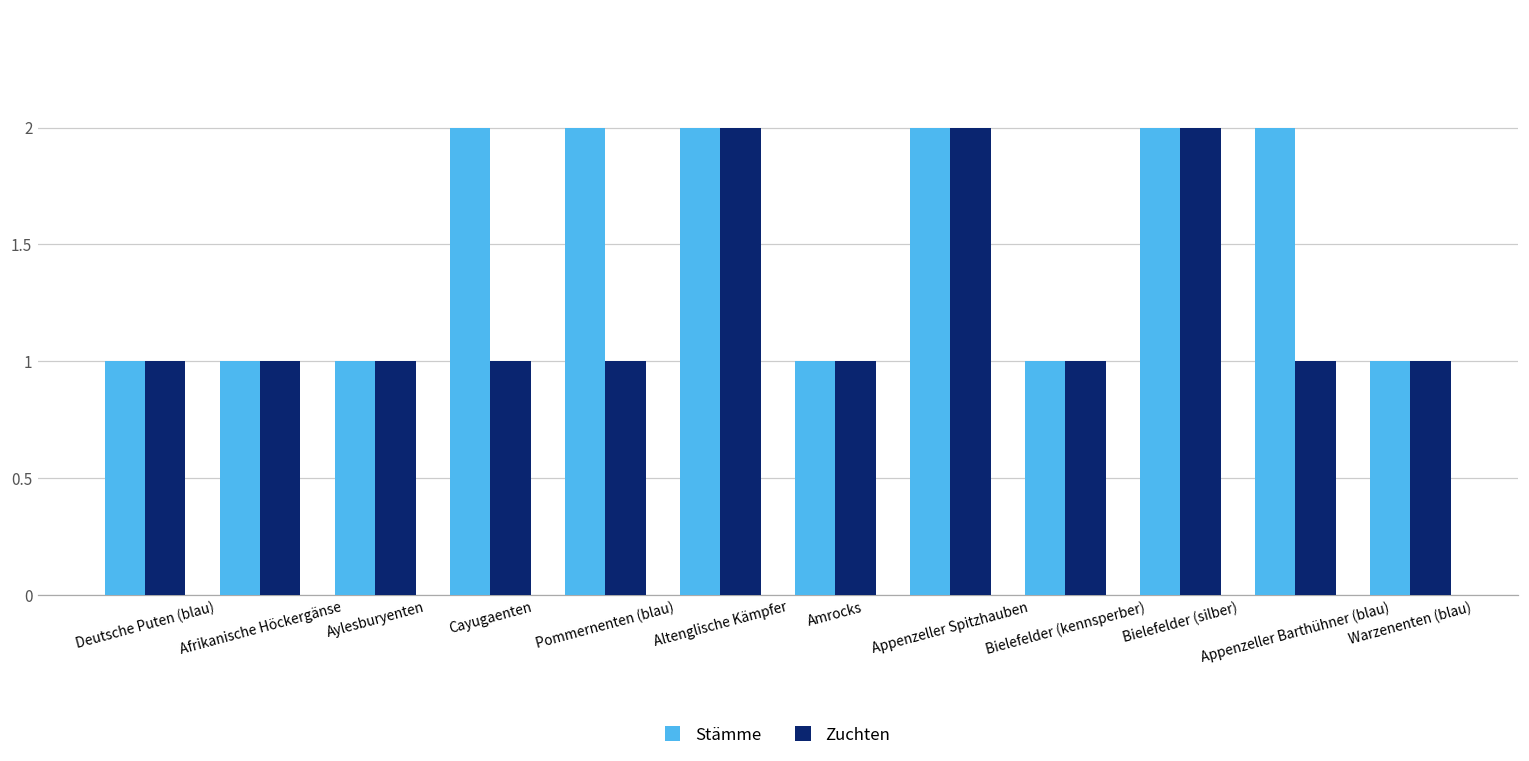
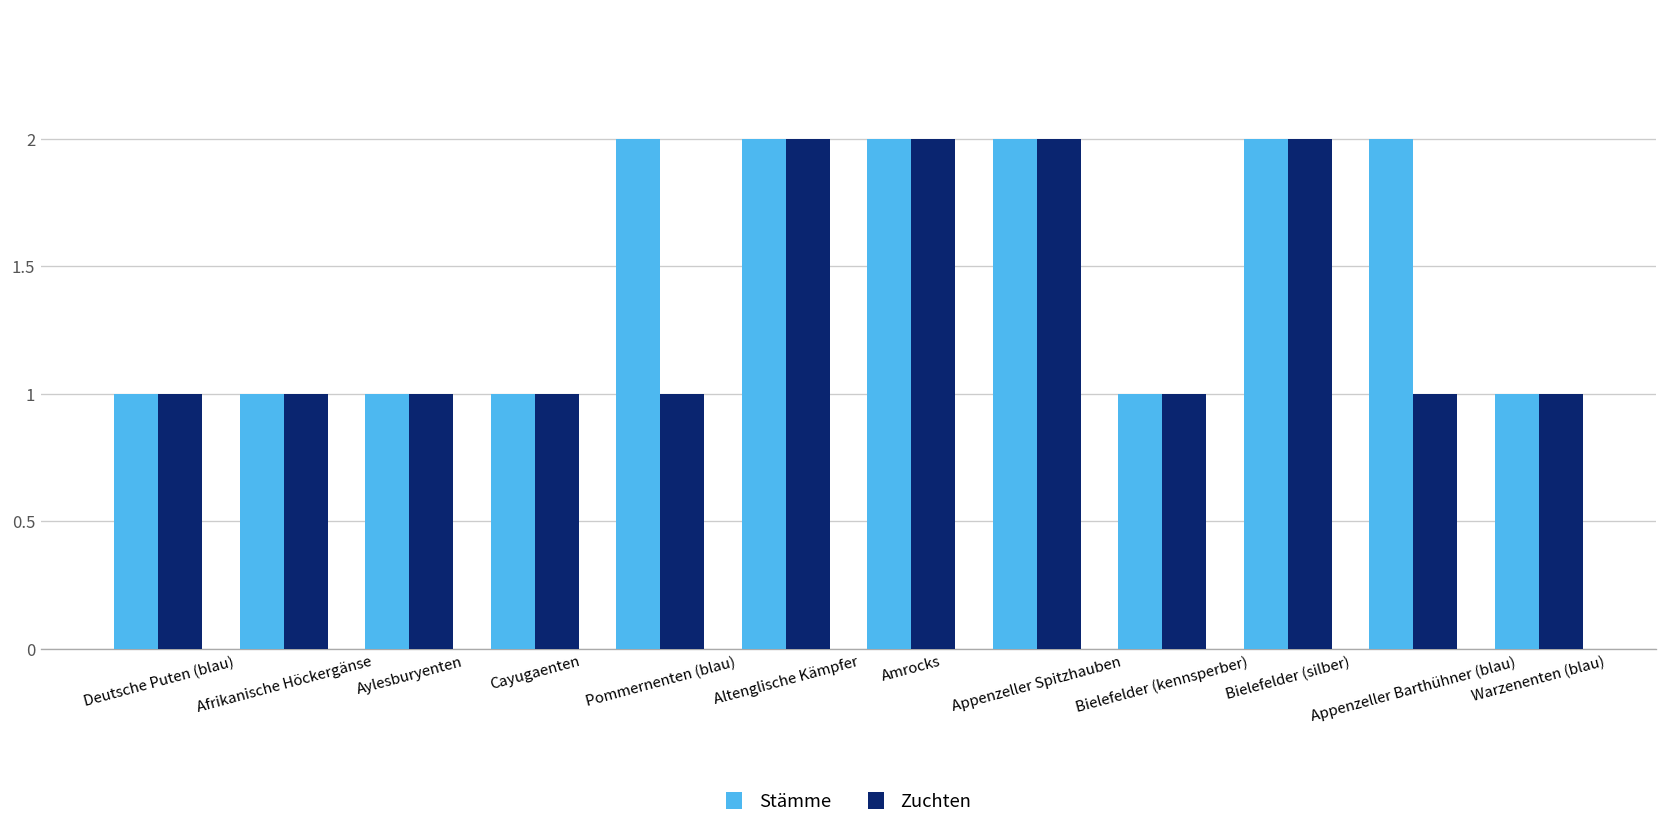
  {
    "Stämme": {
      "Deutsche Puten (blau)": 1,
      "Afrikanische Höckergänse": 1,
      "Aylesburyenten": 1,
-     "Cayugaenten": 2,
+     "Cayugaenten": 1,
      "Pommernenten (blau)": 2,
      "Altenglische Kämpfer": 2,
-     "Amrocks": 1,
+     "Amrocks": 2,
      "Appenzeller Spitzhauben": 2,
      "Bielefelder (kennsperber)": 1,
      "Bielefelder (silber)": 2,
      "Appenzeller Barthühner (blau)": 2,
      "Warzenenten (blau)": 1
    },
    "Zuchten": {
      "Deutsche Puten (blau)": 1,
      "Afrikanische Höckergänse": 1,
      "Aylesburyenten": 1,
      "Cayugaenten": 1,
      "Pommernenten (blau)": 1,
      "Altenglische Kämpfer": 2,
-     "Amrocks": 1,
+     "Amrocks": 2,
      "Appenzeller Spitzhauben": 2,
      "Bielefelder (kennsperber)": 1,
      "Bielefelder (silber)": 2,
      "Appenzeller Barthühner (blau)": 1,
      "Warzenenten (blau)": 1
    }
  }
